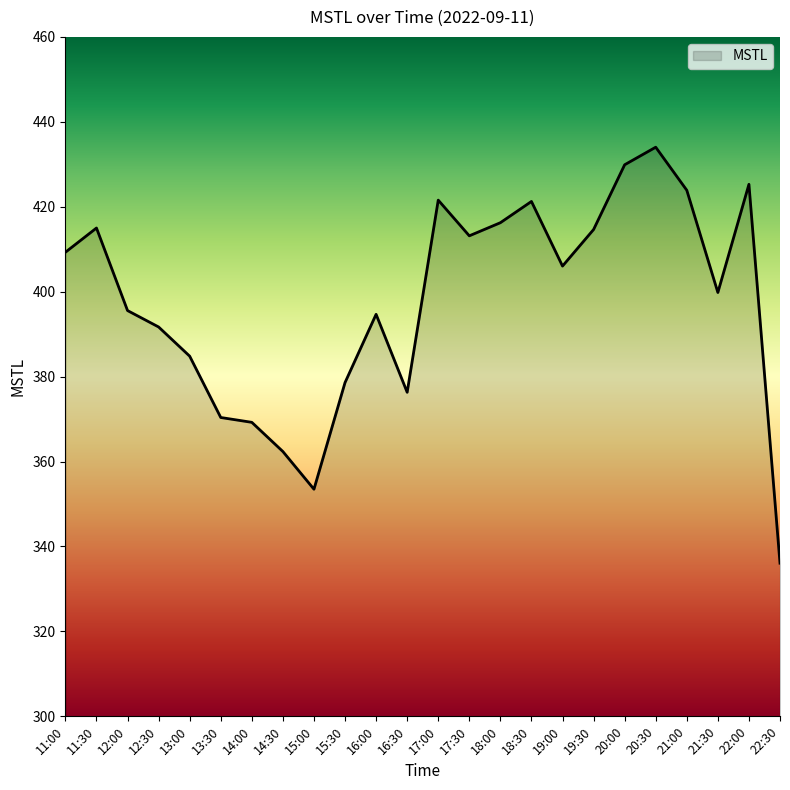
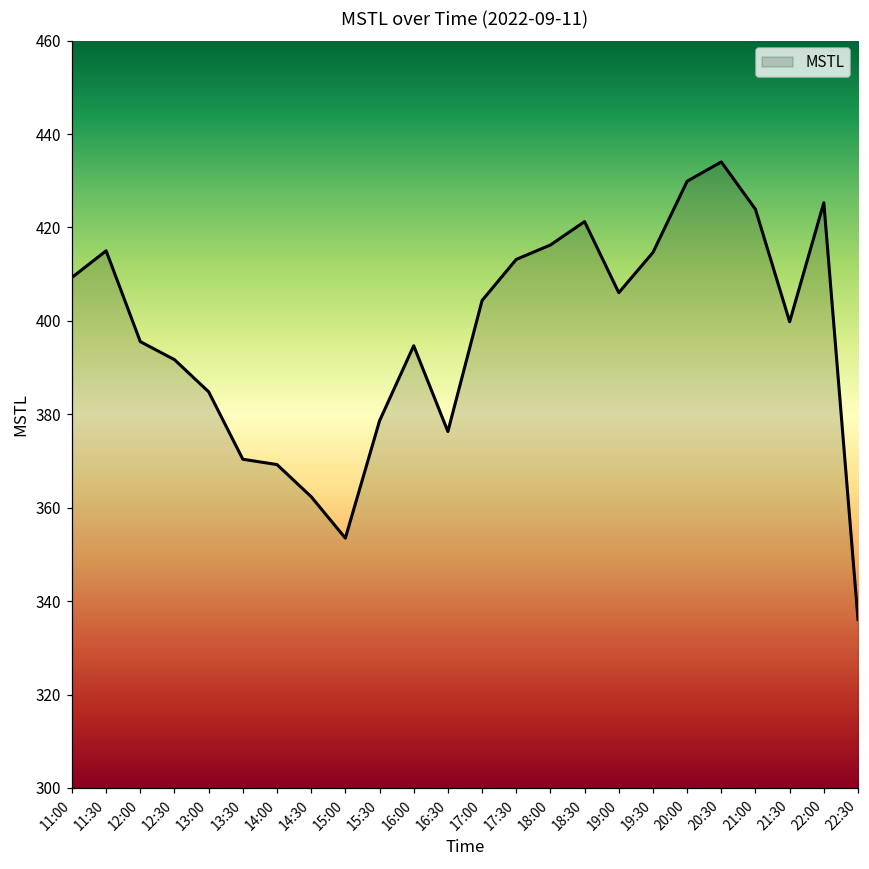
  {
    "11:00": 409,
    "11:30": 415,
    "12:00": 396,
    "12:30": 392,
    "13:00": 385,
    "13:30": 370,
    "14:00": 369,
    "14:30": 362,
    "15:00": 353,
    "15:30": 379,
    "16:00": 395,
    "16:30": 376,
-   "17:00": 422,
+   "17:00": 404,
    "17:30": 413,
    "18:00": 416,
    "18:30": 421,
    "19:00": 406,
    "19:30": 415,
    "20:00": 430,
    "20:30": 434,
    "21:00": 424,
    "21:30": 400,
    "22:00": 425,
    "22:30": 336
  }
